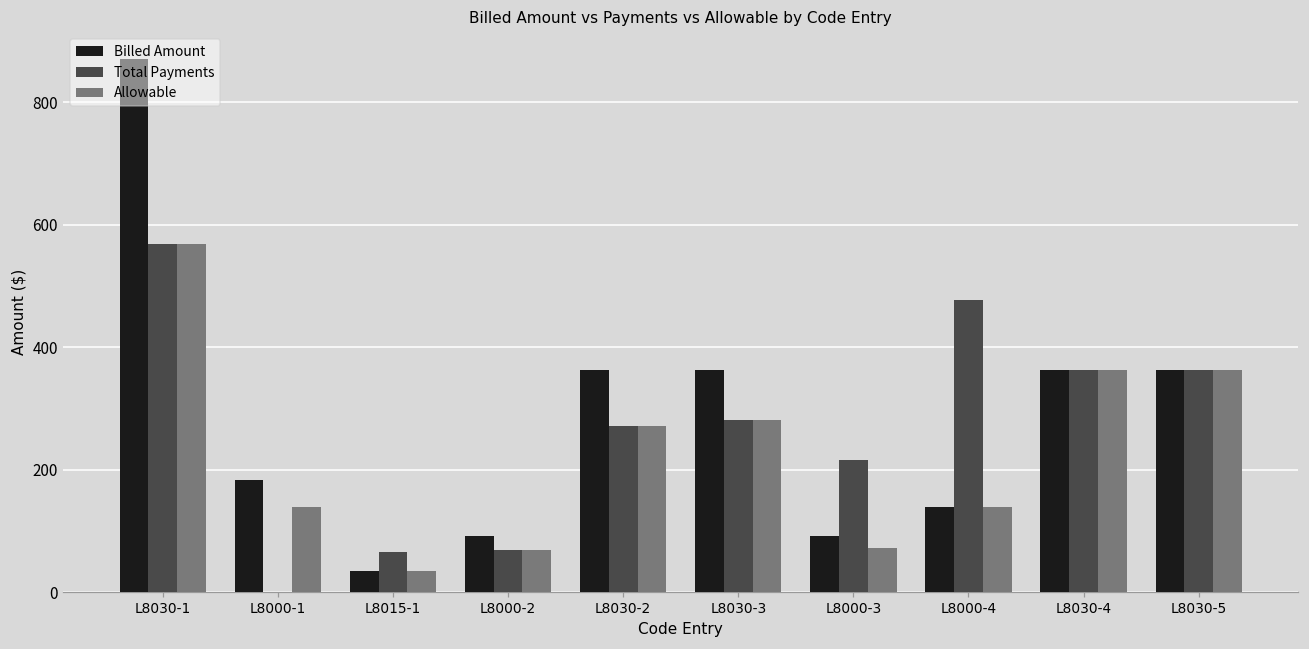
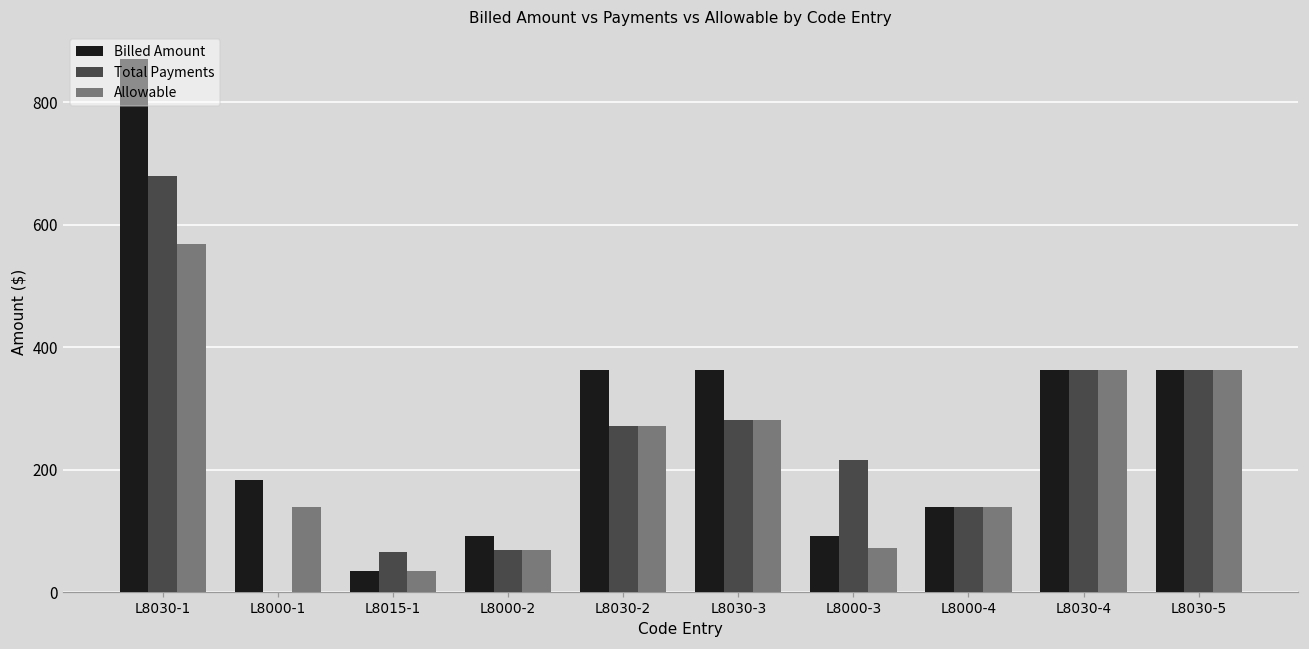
  {
    "Billed Amount": {
      "L8000-1": 180,
      "L8015-1": 40,
      "L8000-2": 90,
      "L8030-2": 360,
      "L8030-3": 360,
      "L8000-3": 90,
      "L8000-4": 140,
      "L8030-4": 360,
      "L8030-5": 360
    },
    "Total Payments": {
-     "L8030-1": 570,
+     "L8030-1": 680,
      "L8000-1": 0,
      "L8015-1": 70,
      "L8000-2": 70,
      "L8030-2": 270,
      "L8030-3": 280,
      "L8000-3": 220,
-     "L8000-4": 480,
+     "L8000-4": 140,
      "L8030-4": 360,
      "L8030-5": 360
    },
    "Allowable": {
      "L8030-1": 570,
      "L8000-1": 140,
      "L8015-1": 40,
      "L8000-2": 70,
      "L8030-2": 270,
      "L8030-3": 280,
      "L8000-3": 70,
      "L8000-4": 140,
      "L8030-4": 360,
      "L8030-5": 360
    }
  }
